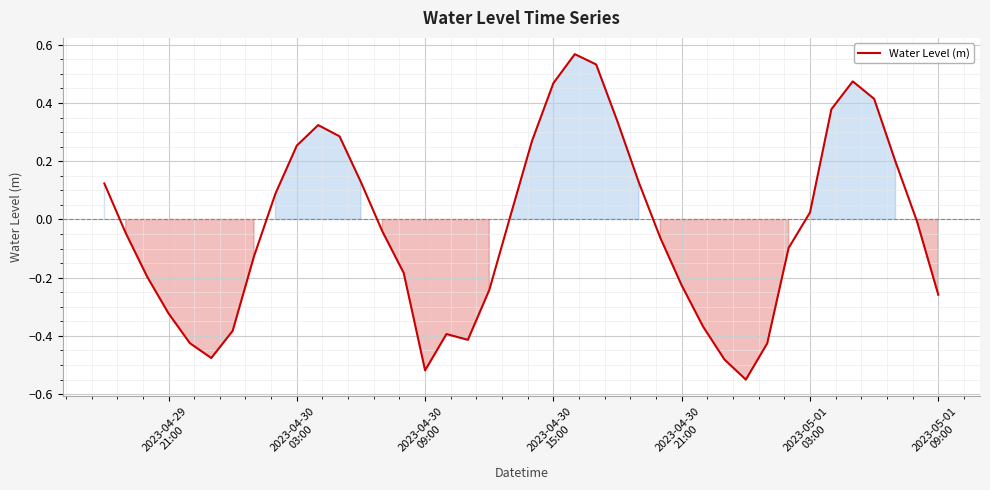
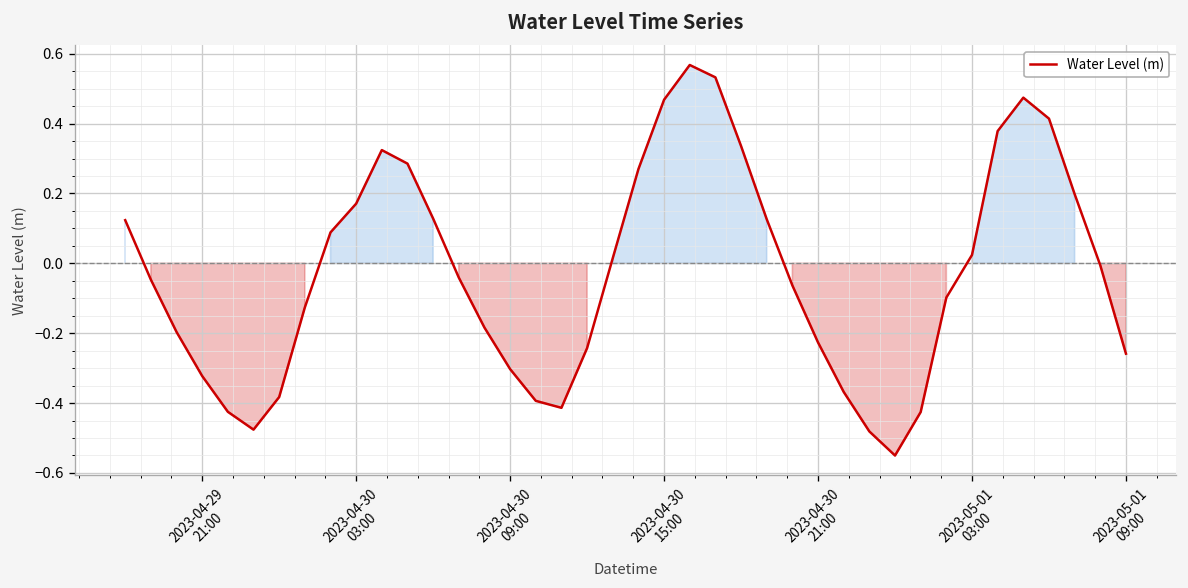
  {
    "2023-04-29 21:00": -0.32,
-   "2023-04-30 03:00": 0.25,
-   "2023-04-30 09:00": -0.52,
+   "2023-04-30 03:00": 0.17,
+   "2023-04-30 09:00": -0.30,
    "2023-04-30 15:00": 0.47,
    "2023-04-30 21:00": -0.23,
    "2023-05-01 03:00": 0.02,
    "2023-05-01 09:00": -0.26
  }
